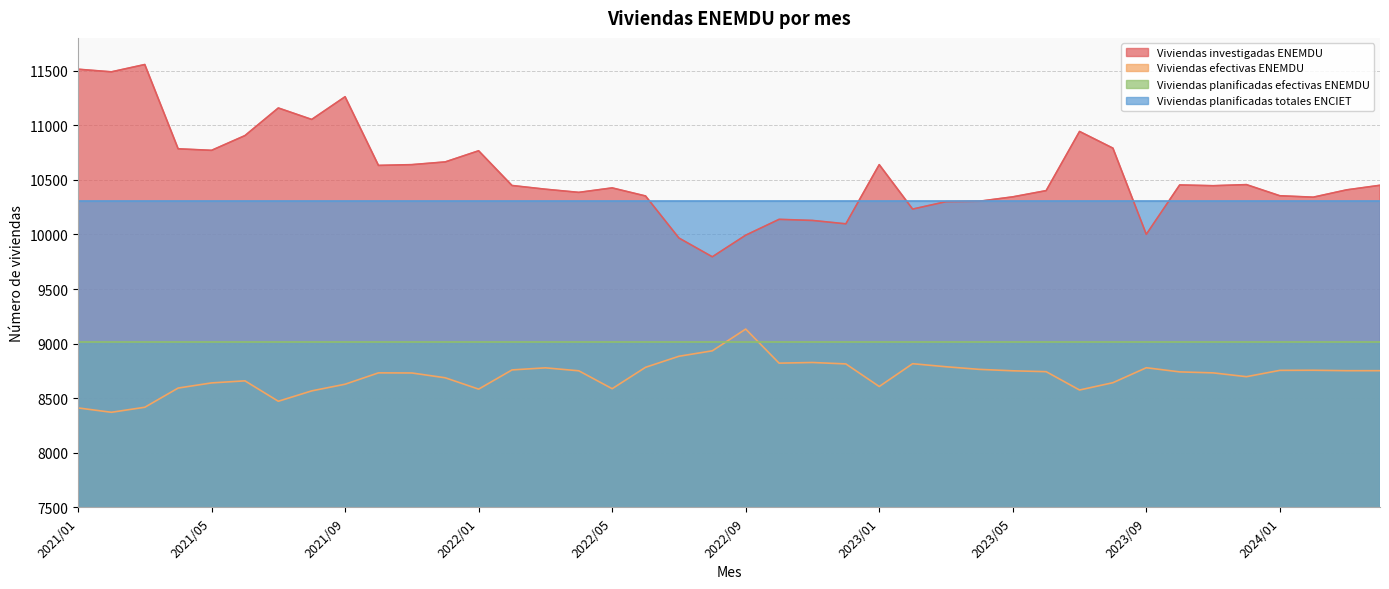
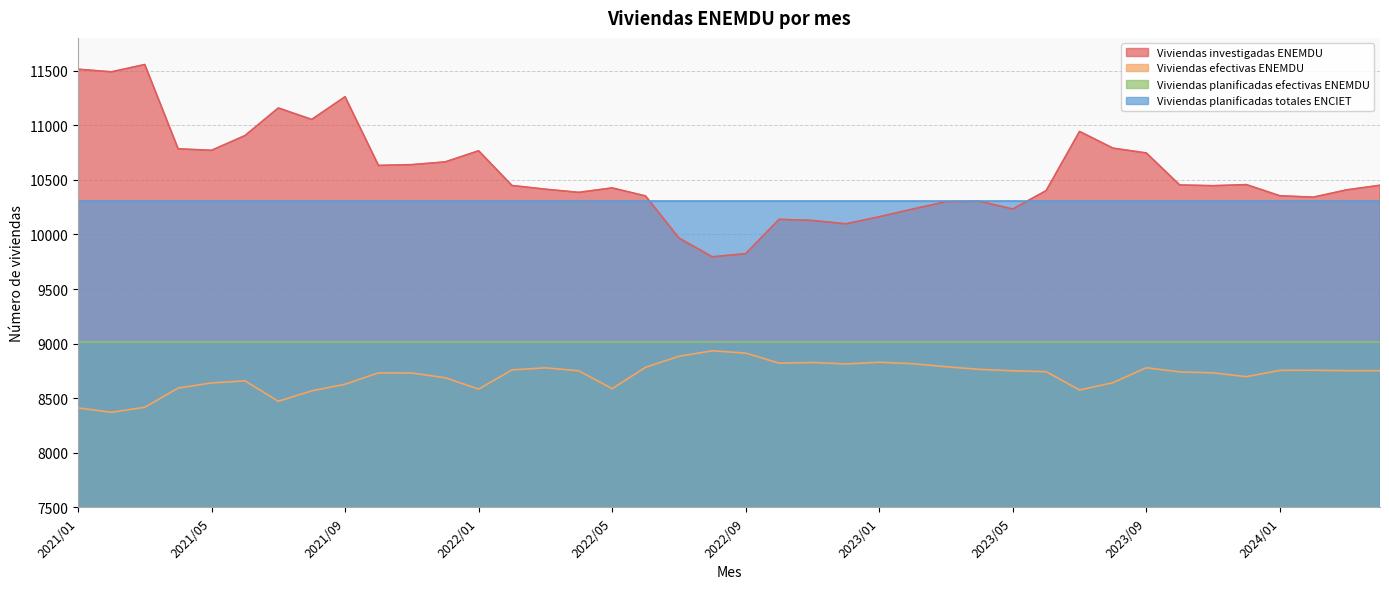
  {
    "Viviendas investigadas ENEMDU": {
      "2021/01": 11510,
      "2021/05": 10770,
      "2021/09": 11260,
      "2022/01": 10770,
      "2022/05": 10430,
-     "2022/09": 9990,
-     "2023/01": 10640,
-     "2023/05": 10340,
-     "2023/09": 10000,
+     "2022/09": 9820,
+     "2023/01": 10160,
+     "2023/05": 10230,
+     "2023/09": 10750,
      "2024/01": 10350
    },
    "Viviendas efectivas ENEMDU": {
      "2021/01": 8410,
      "2021/05": 8640,
      "2021/09": 8630,
      "2022/01": 8580,
      "2022/05": 8590,
-     "2022/09": 9130,
-     "2023/01": 8610,
+     "2022/09": 8910,
+     "2023/01": 8830,
      "2023/05": 8750,
      "2023/09": 8780,
      "2024/01": 8760
    },
    "Viviendas planificadas efectivas ENEMDU": {
      "2021/01": 9020,
      "2021/05": 9020,
      "2021/09": 9020,
      "2022/01": 9020,
      "2022/05": 9020,
      "2022/09": 9020,
      "2023/01": 9020,
      "2023/05": 9020,
      "2023/09": 9020,
      "2024/01": 9020
    },
    "Viviendas planificadas totales ENCIET": {
      "2021/01": 10300,
      "2021/05": 10300,
      "2021/09": 10300,
      "2022/01": 10300,
      "2022/05": 10300,
      "2022/09": 10300,
      "2023/01": 10300,
      "2023/05": 10300,
      "2023/09": 10300,
      "2024/01": 10300
    }
  }
